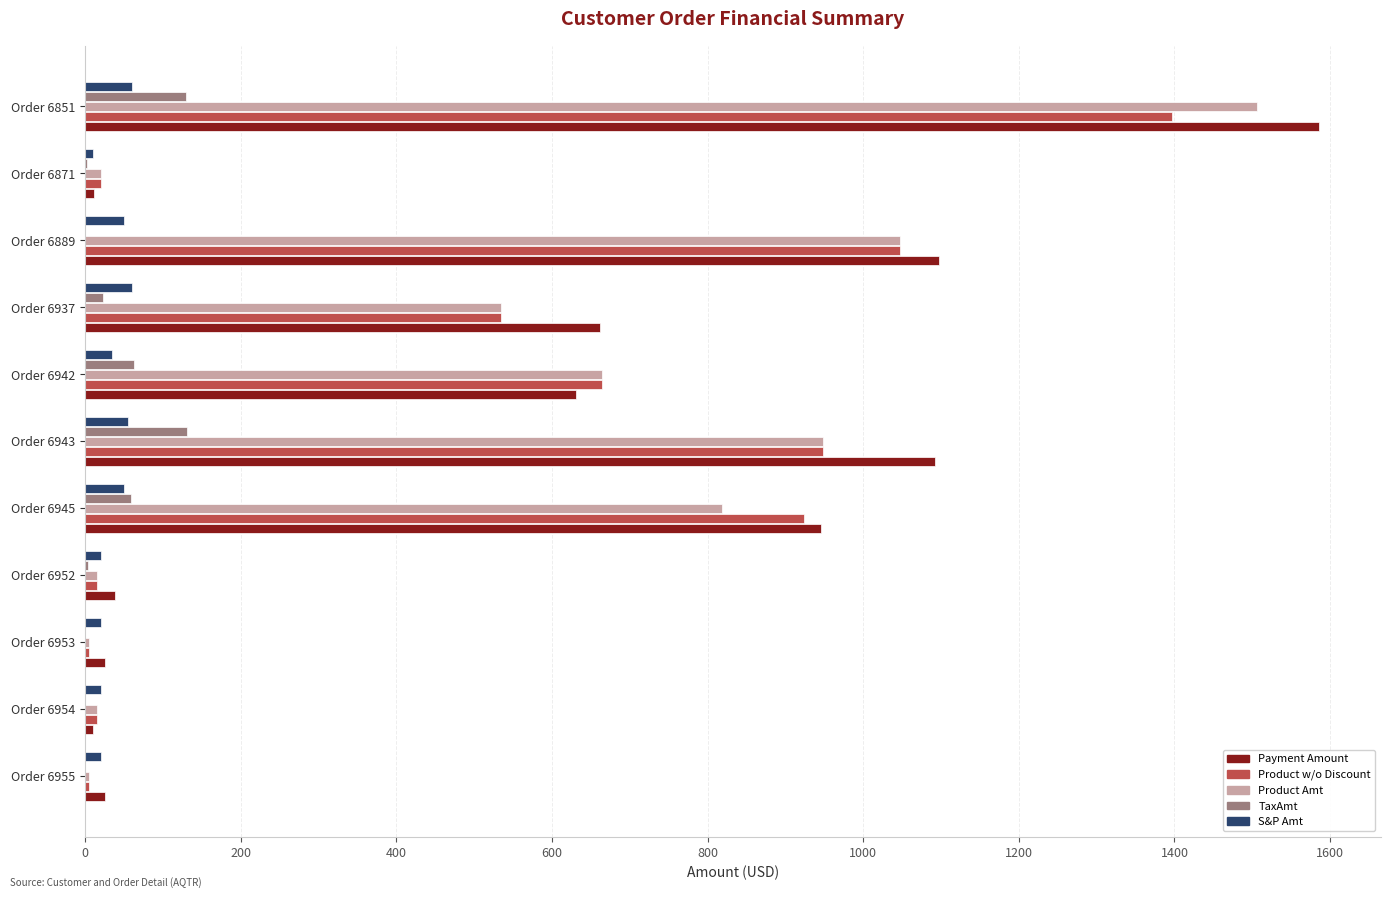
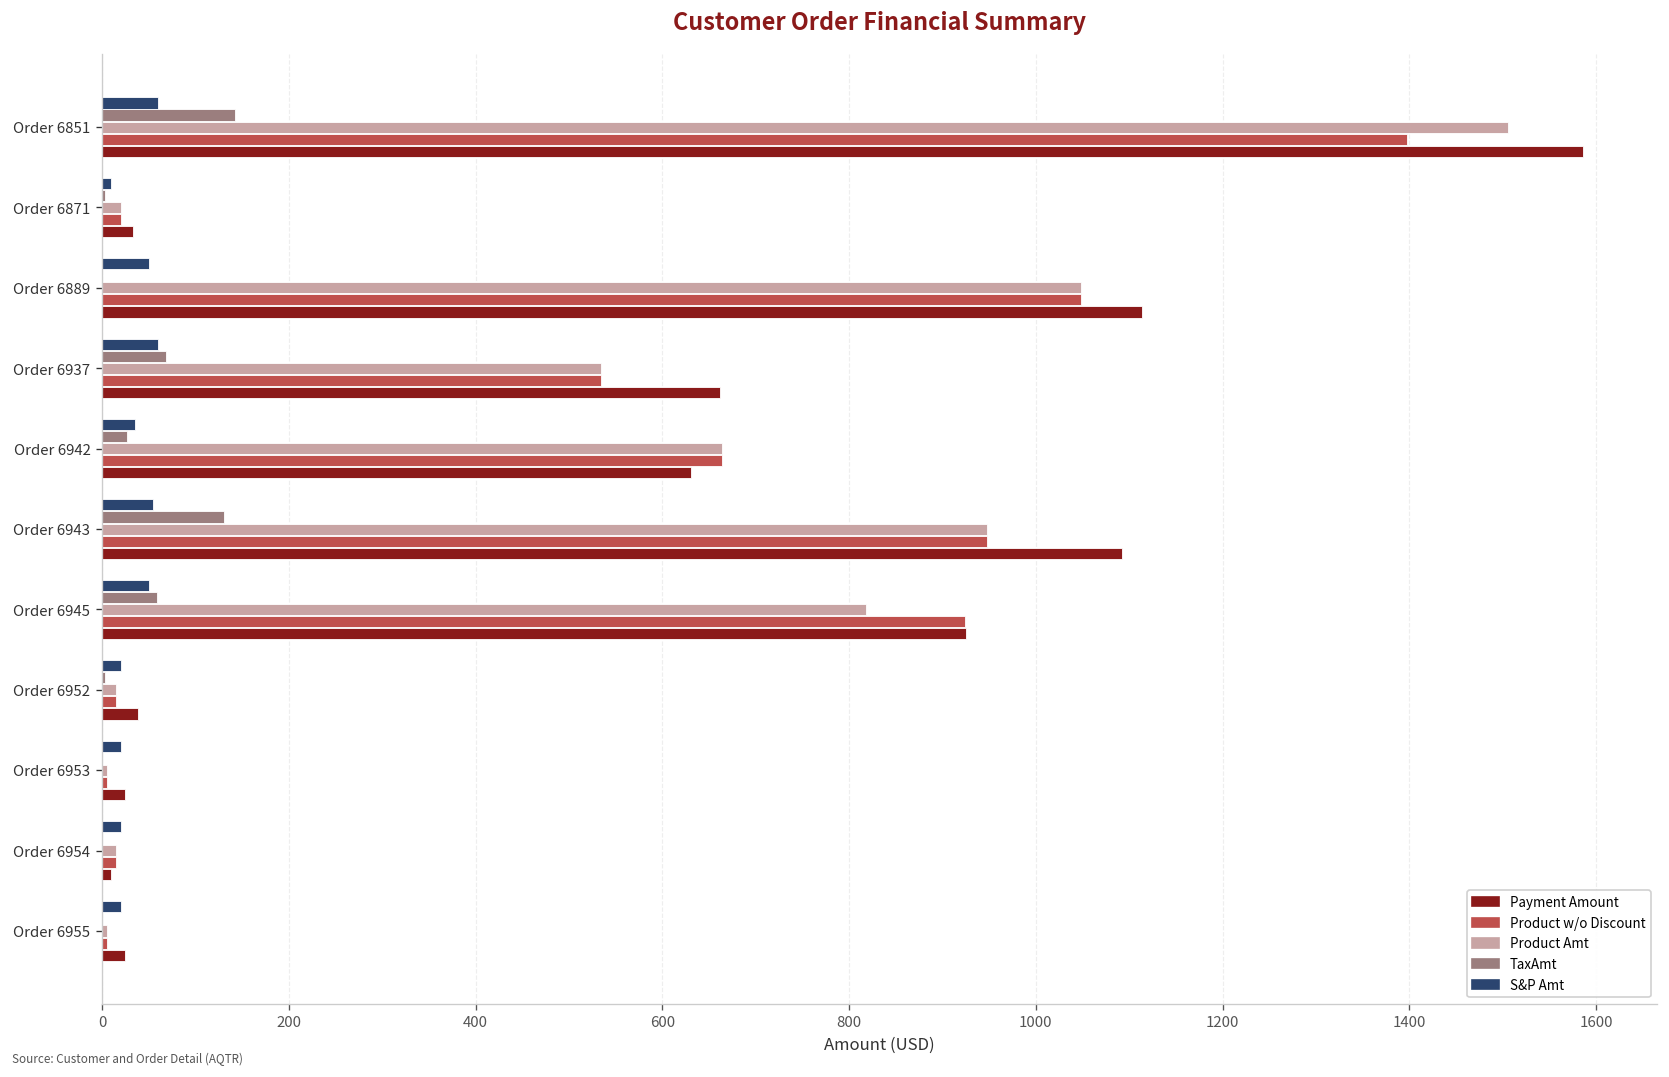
  {
    "Payment Amount": {
      "Order 6851": 1590,
-     "Order 6871": 10,
-     "Order 6889": 1100,
+     "Order 6871": 30,
+     "Order 6889": 1110,
      "Order 6937": 660,
      "Order 6942": 630,
      "Order 6943": 1090,
-     "Order 6945": 950,
+     "Order 6945": 920,
      "Order 6952": 40,
      "Order 6953": 20,
      "Order 6954": 10,
      "Order 6955": 20
    },
    "Product w/o Discount": {
      "Order 6851": 1400,
      "Order 6871": 20,
      "Order 6889": 1050,
      "Order 6937": 530,
      "Order 6942": 660,
      "Order 6943": 950,
      "Order 6945": 920,
      "Order 6952": 20,
      "Order 6953": 10,
      "Order 6954": 20,
      "Order 6955": 10
    },
    "Product Amt": {
      "Order 6851": 1510,
      "Order 6871": 20,
      "Order 6889": 1050,
      "Order 6937": 530,
      "Order 6942": 660,
      "Order 6943": 950,
      "Order 6945": 820,
      "Order 6952": 20,
      "Order 6953": 10,
      "Order 6954": 20,
      "Order 6955": 10
    },
    "TaxAmt": {
-     "Order 6851": 130,
+     "Order 6851": 140,
      "Order 6889": 0,
-     "Order 6937": 20,
-     "Order 6942": 60,
+     "Order 6937": 70,
+     "Order 6942": 30,
      "Order 6943": 130,
      "Order 6945": 60,
      "Order 6953": 0,
      "Order 6954": 0,
      "Order 6955": 0
    },
    "S&P Amt": {
      "Order 6851": 60,
      "Order 6871": 10,
      "Order 6889": 50,
      "Order 6937": 60,
      "Order 6942": 30,
      "Order 6943": 50,
      "Order 6945": 50,
      "Order 6952": 20,
      "Order 6953": 20,
      "Order 6954": 20,
      "Order 6955": 20
    }
  }
